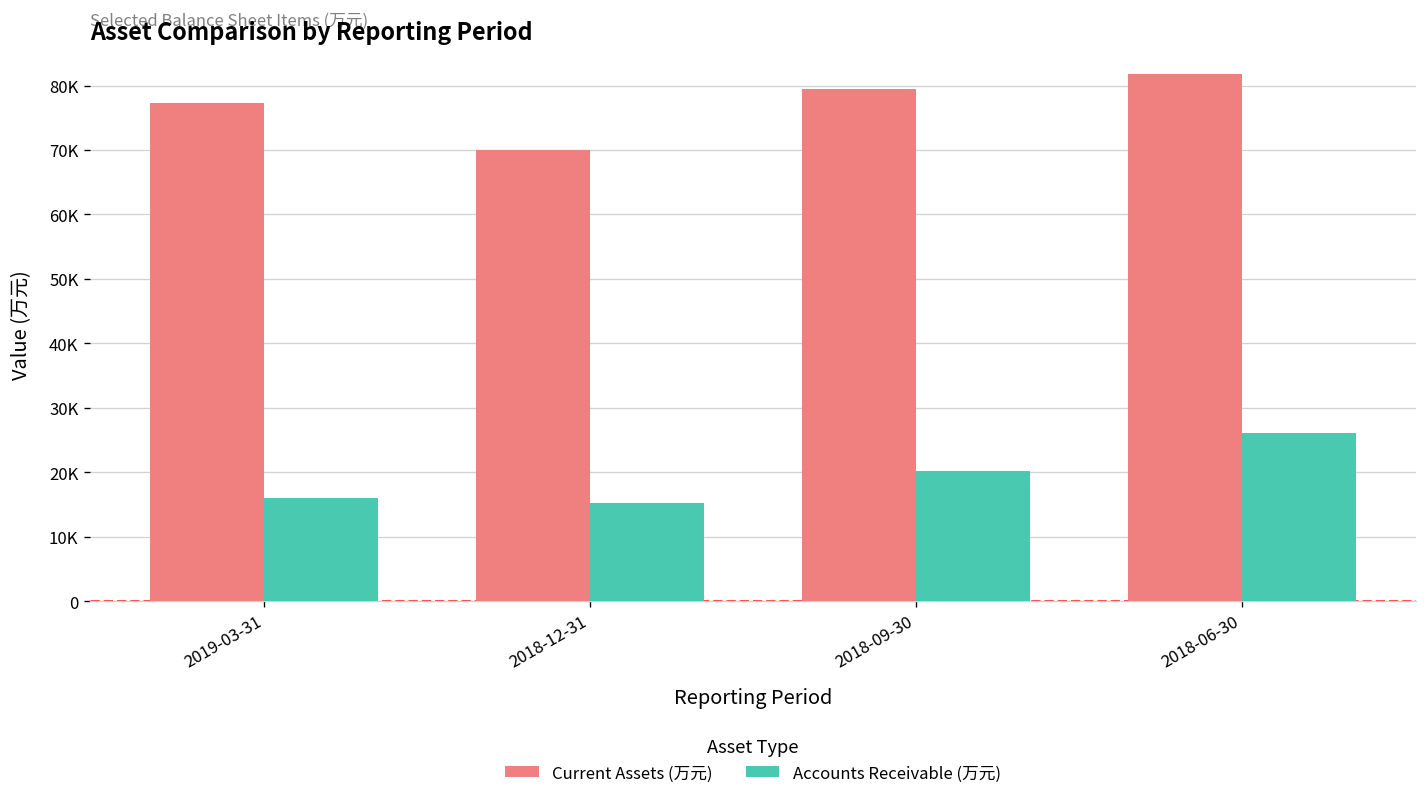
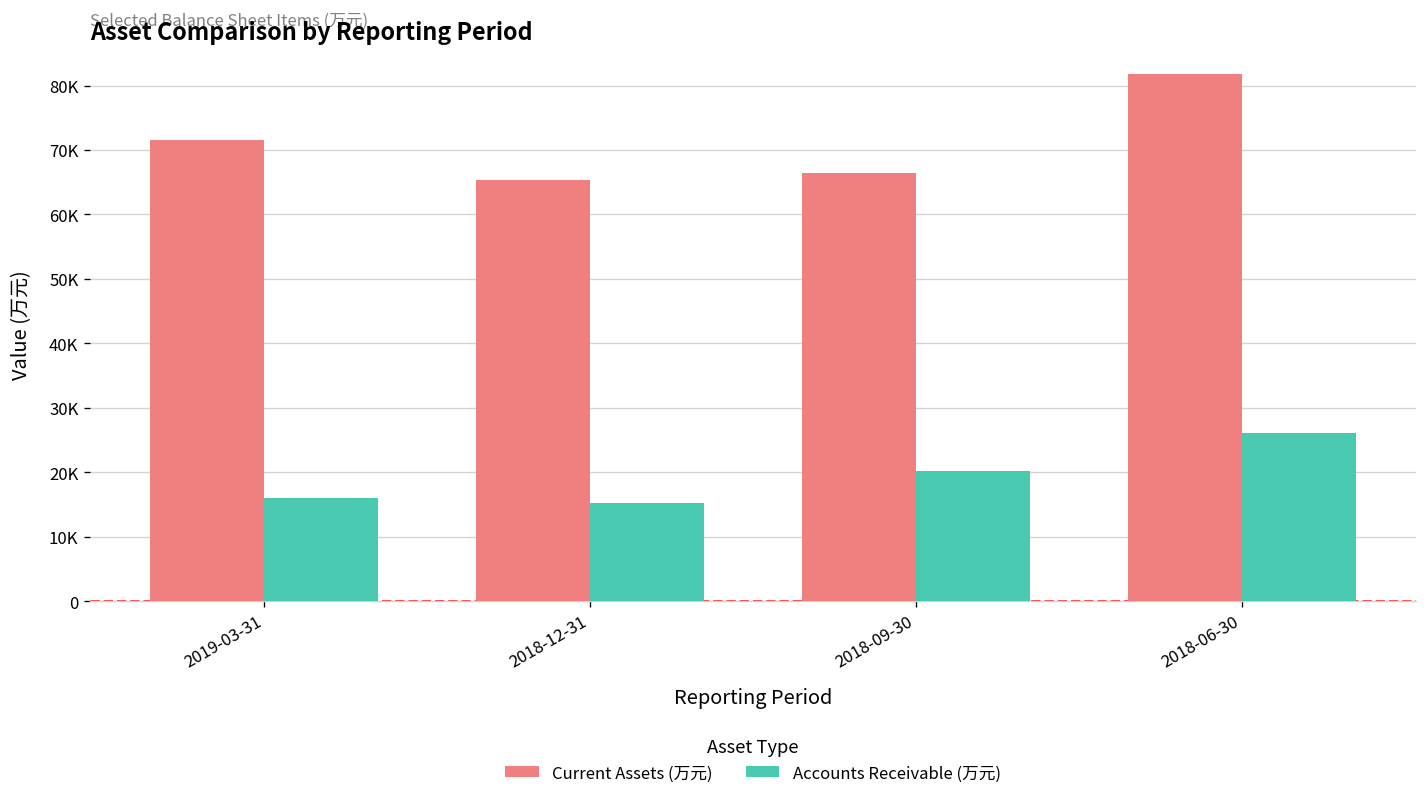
  {
    "Current Assets (万元)": {
-     "2019-03-31": 77000,
-     "2018-12-31": 70000,
-     "2018-09-30": 79000,
+     "2019-03-31": 71000,
+     "2018-12-31": 65000,
+     "2018-09-30": 66000,
      "2018-06-30": 82000
    },
    "Accounts Receivable (万元)": {
      "2019-03-31": 16000,
      "2018-12-31": 15000,
      "2018-09-30": 20000,
      "2018-06-30": 26000
    }
  }
